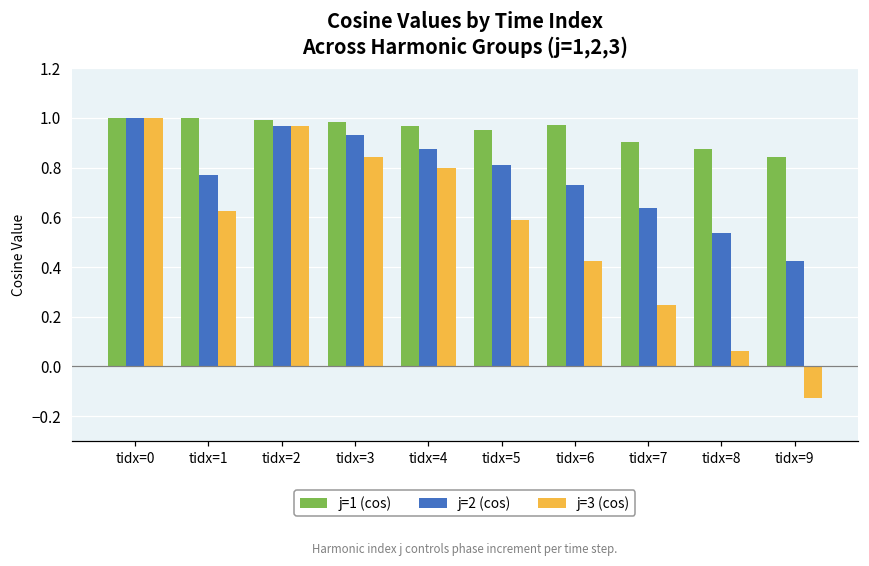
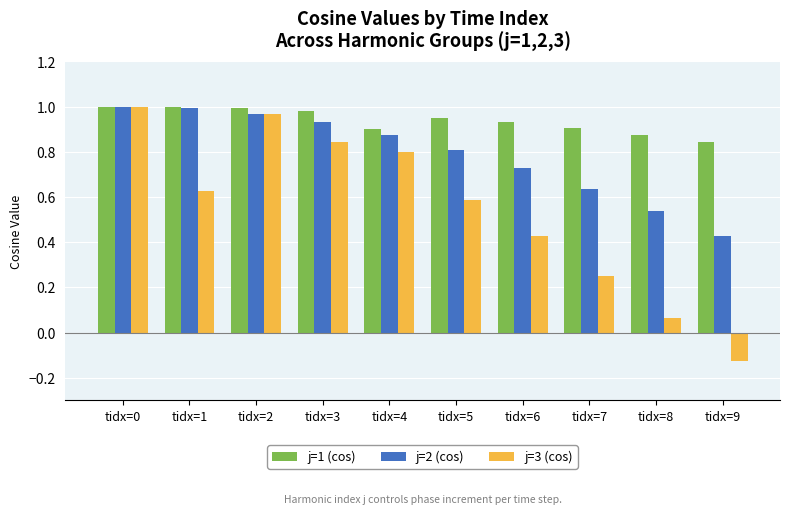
  {
    "j=1 (cos)": {
      "tidx=0": 1.00,
      "tidx=1": 1.00,
      "tidx=2": 0.99,
      "tidx=3": 0.98,
-     "tidx=4": 0.97,
+     "tidx=4": 0.90,
      "tidx=5": 0.95,
-     "tidx=6": 0.97,
+     "tidx=6": 0.93,
      "tidx=7": 0.90,
      "tidx=8": 0.88,
      "tidx=9": 0.84
    },
    "j=2 (cos)": {
      "tidx=0": 1.00,
-     "tidx=1": 0.77,
+     "tidx=1": 0.99,
      "tidx=2": 0.97,
      "tidx=3": 0.93,
      "tidx=4": 0.88,
      "tidx=5": 0.81,
      "tidx=6": 0.73,
      "tidx=7": 0.64,
      "tidx=8": 0.54,
      "tidx=9": 0.43
    },
    "j=3 (cos)": {
      "tidx=0": 1.00,
      "tidx=1": 0.63,
      "tidx=2": 0.97,
      "tidx=3": 0.84,
      "tidx=4": 0.80,
      "tidx=5": 0.59,
      "tidx=6": 0.43,
      "tidx=7": 0.25,
      "tidx=8": 0.06,
      "tidx=9": -0.13
    }
  }
